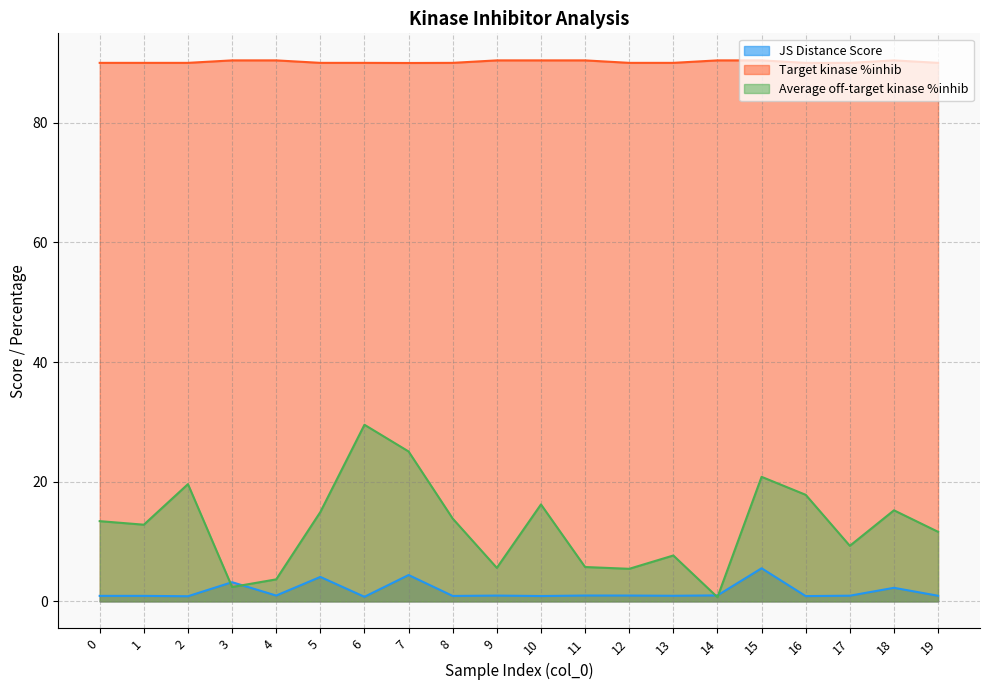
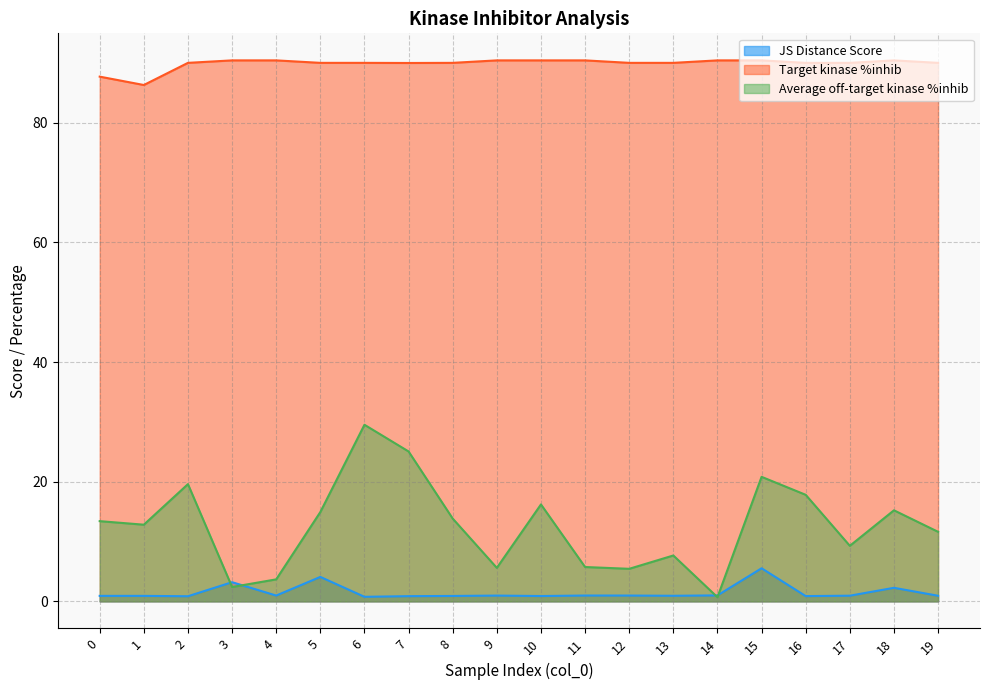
  {
    "JS Distance Score": {
      "0": 1,
      "1": 1,
      "2": 1,
      "3": 3,
      "4": 1,
      "5": 4,
      "6": 1,
-     "7": 4,
+     "7": 1,
      "8": 1,
      "9": 1,
      "10": 1,
      "11": 1,
      "12": 1,
      "13": 1,
      "15": 6,
      "16": 1,
      "17": 1,
      "18": 2,
      "19": 1
    },
    "Target kinase %inhib": {
-     "0": 90,
-     "1": 90,
+     "0": 88,
+     "1": 86,
      "2": 90,
      "3": 90,
      "4": 90,
      "5": 90,
      "6": 90,
      "7": 90,
      "8": 90,
      "9": 90,
      "10": 90,
      "11": 90,
      "12": 90,
      "13": 90,
      "14": 90
    },
    "Average off-target kinase %inhib": {
      "0": 13,
      "1": 13,
      "2": 20,
      "3": 2,
      "4": 4,
      "5": 15,
      "6": 30,
      "7": 25,
      "8": 14,
      "9": 6,
      "10": 16,
      "11": 6,
      "12": 5,
      "13": 8,
      "15": 21,
      "16": 18,
      "17": 9,
      "18": 15,
      "19": 12
    }
  }
